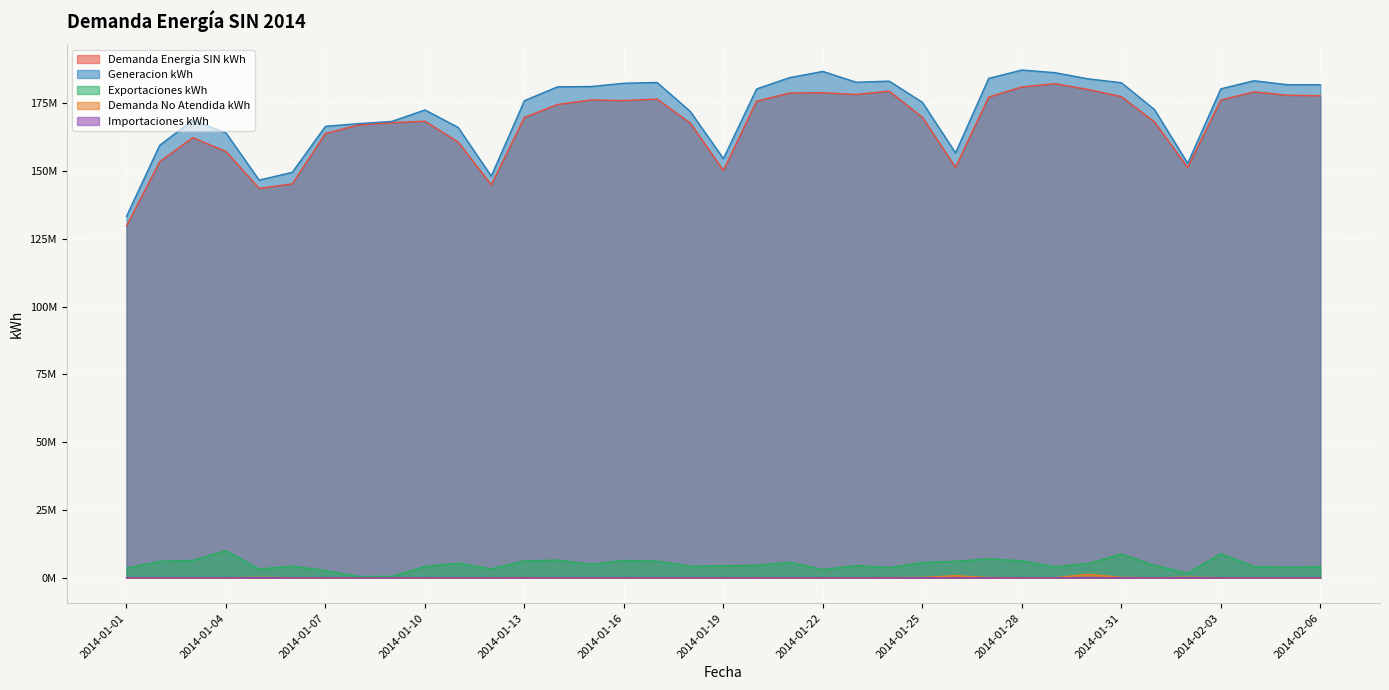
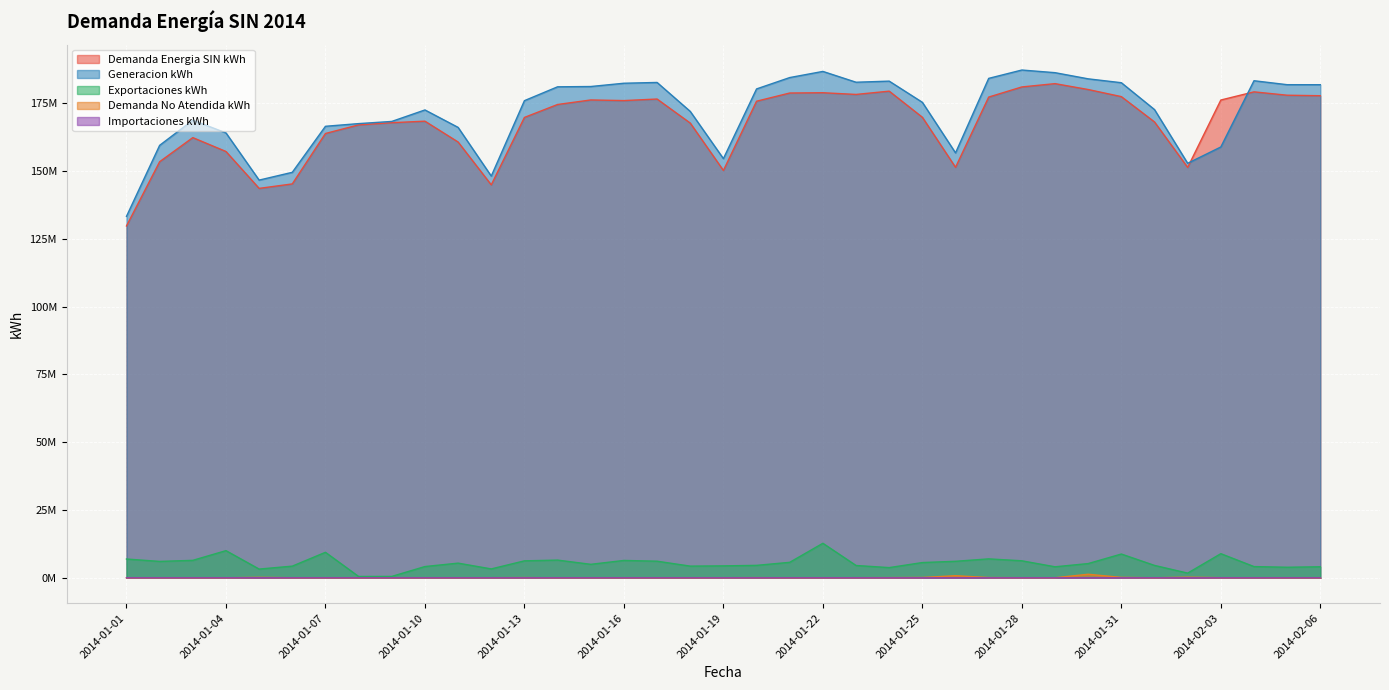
  {
    "Generacion kWh": {
      "2014-01-01": 133000000,
      "2014-01-04": 164000000,
      "2014-01-07": 167000000,
      "2014-01-10": 173000000,
      "2014-01-13": 176000000,
      "2014-01-16": 182000000,
      "2014-01-19": 155000000,
      "2014-01-22": 187000000,
      "2014-01-25": 175000000,
      "2014-01-28": 187000000,
      "2014-01-31": 183000000,
-     "2014-02-03": 180000000,
+     "2014-02-03": 159000000,
      "2014-02-06": 182000000
    },
    "Exportaciones kWh": {
-     "2014-01-01": 4000000,
+     "2014-01-01": 7000000,
      "2014-01-04": 10000000,
-     "2014-01-07": 3000000,
+     "2014-01-07": 9000000,
      "2014-01-10": 4000000,
      "2014-01-13": 6000000,
      "2014-01-16": 6000000,
      "2014-01-19": 4000000,
-     "2014-01-22": 3000000,
+     "2014-01-22": 13000000,
      "2014-01-25": 6000000,
      "2014-01-28": 6000000,
      "2014-01-31": 9000000,
      "2014-02-03": 9000000,
      "2014-02-06": 4000000
    }
  }
